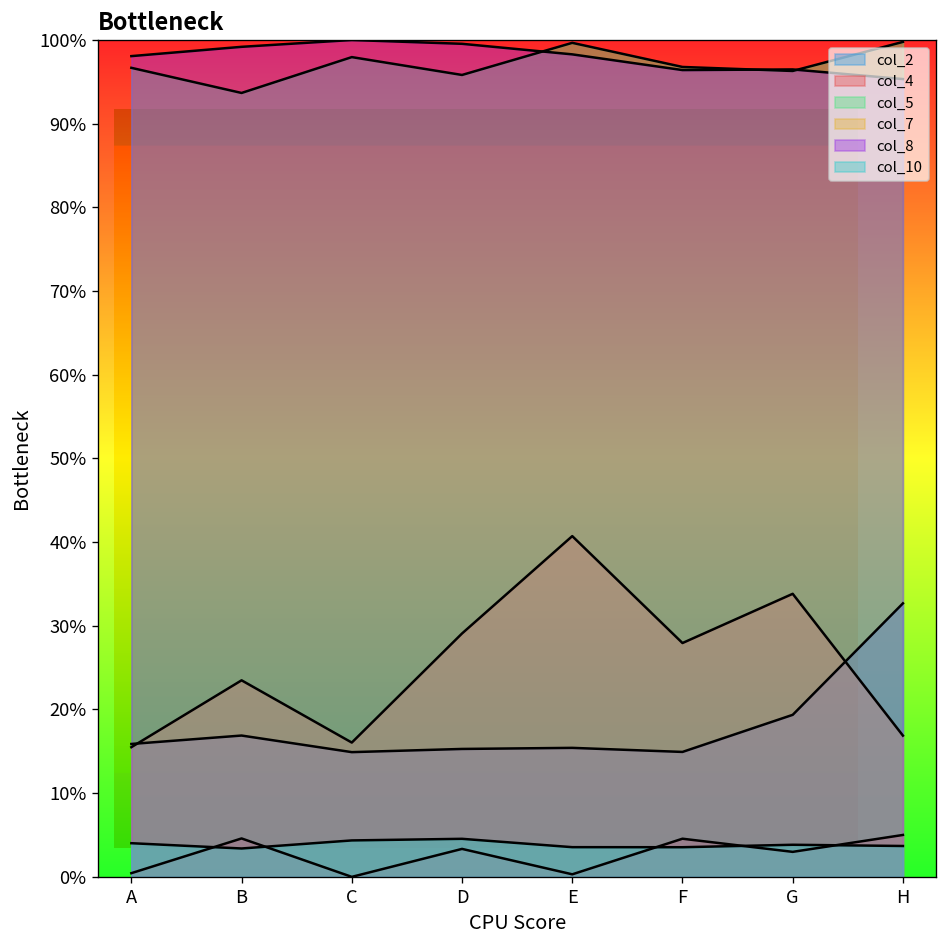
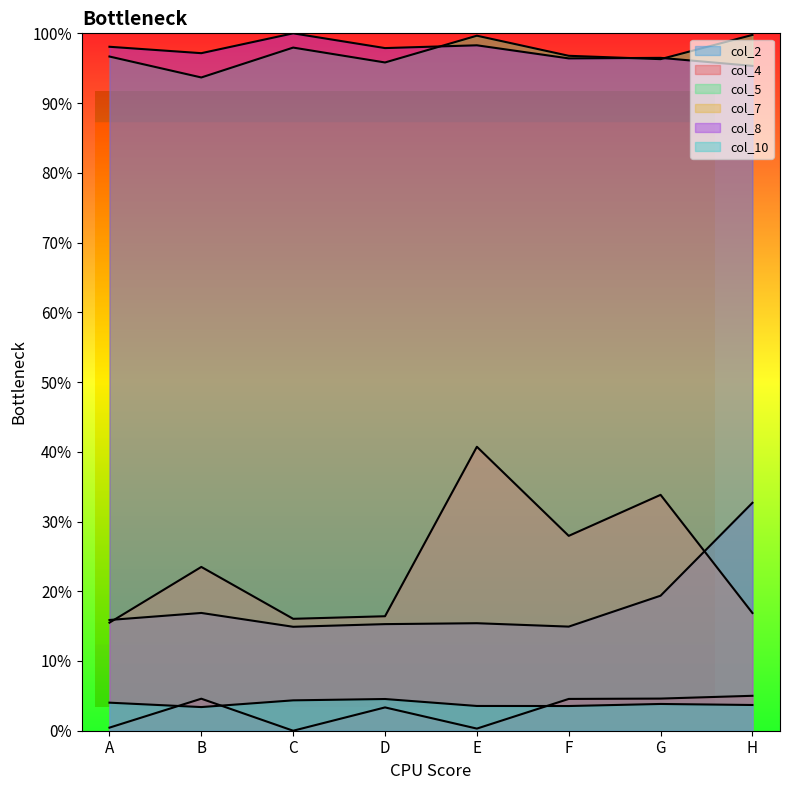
  {
    "col_4": {
      "A": "0%",
      "B": "5%",
      "C": "0%",
      "D": "3%",
      "E": "0%",
      "F": "5%",
-     "G": "3%",
+     "G": "5%",
      "H": "5%"
    },
    "col_7": {
      "A": "15%",
      "B": "23%",
      "C": "16%",
-     "D": "29%",
+     "D": "16%",
      "E": "41%",
      "F": "28%",
      "G": "34%",
      "H": "17%"
    },
    "col_8": {
      "A": "98%",
-     "B": "99%",
+     "B": "97%",
      "C": "100%",
-     "D": "100%",
+     "D": "98%",
      "E": "98%",
      "F": "96%"
    }
  }
